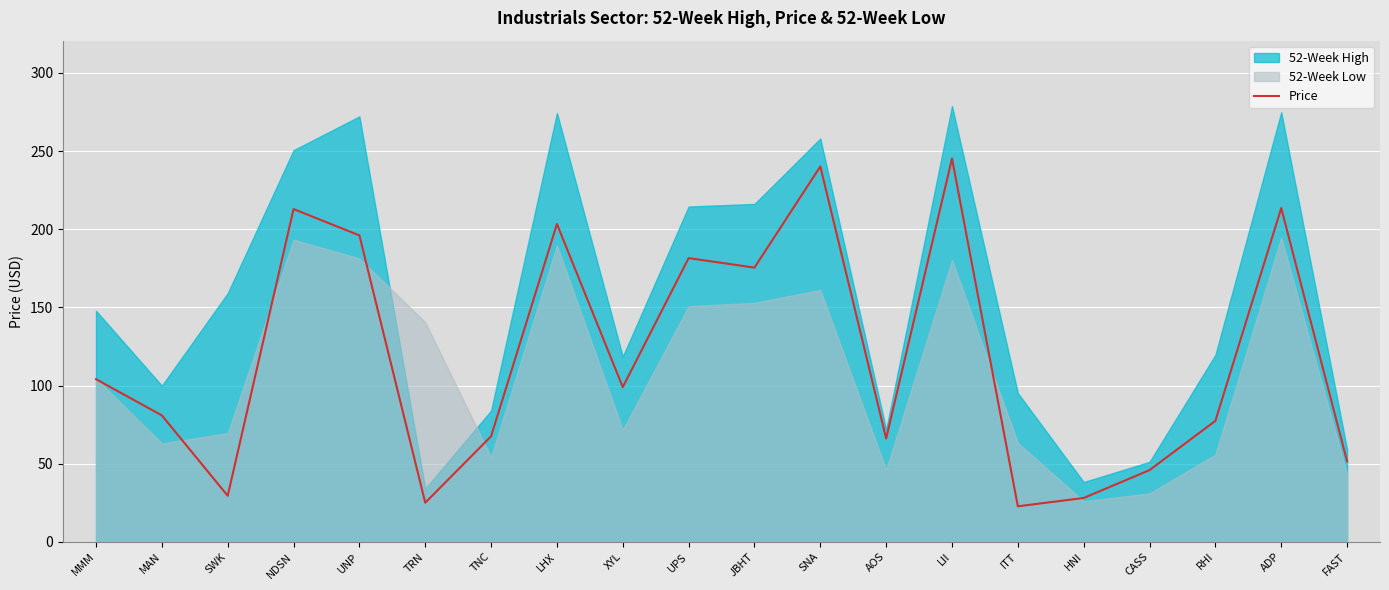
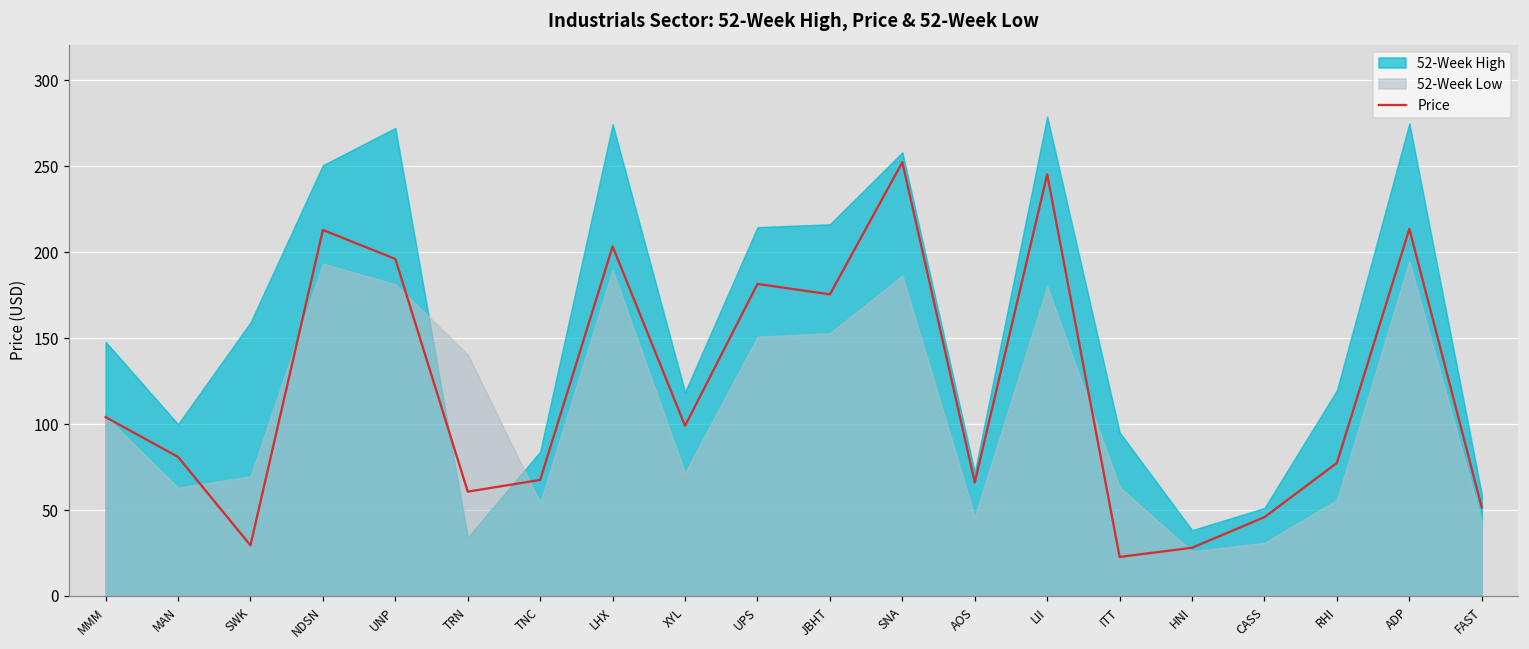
  {
    "52-Week High": {
      "MMM": 148,
      "MAN": 100,
      "SWK": 159,
      "NDSN": 251,
      "UNP": 272,
      "TRN": 34,
      "TNC": 84,
      "LHX": 274,
      "XYL": 119,
      "UPS": 215,
      "JBHT": 216,
      "SNA": 258,
      "AOS": 72,
      "LII": 279,
      "ITT": 95,
      "HNI": 38,
      "CASS": 51,
      "RHI": 120,
      "ADP": 275,
      "FAST": 59
    },
    "Price": {
      "MAN": 81,
      "SWK": 29,
      "NDSN": 213,
      "UNP": 196,
-     "TRN": 25,
+     "TRN": 61,
      "TNC": 68,
      "LHX": 203,
      "XYL": 99,
      "UPS": 182,
      "JBHT": 175,
-     "SNA": 240,
+     "SNA": 252,
      "AOS": 66,
      "LII": 245,
      "ITT": 23,
      "HNI": 28,
      "CASS": 46,
      "RHI": 77,
      "ADP": 214,
      "FAST": 52
    },
    "52-Week Low": {
      "MAN": 63,
      "SWK": 70,
      "NDSN": 193,
      "UNP": 181,
      "TRN": 140,
      "TNC": 54,
      "LHX": 190,
      "XYL": 72,
      "UPS": 151,
      "JBHT": 153,
-     "SNA": 161,
+     "SNA": 186,
      "AOS": 46,
      "LII": 180,
      "ITT": 63,
      "HNI": 26,
      "CASS": 31,
      "RHI": 56,
      "ADP": 195,
      "FAST": 43
    }
  }
